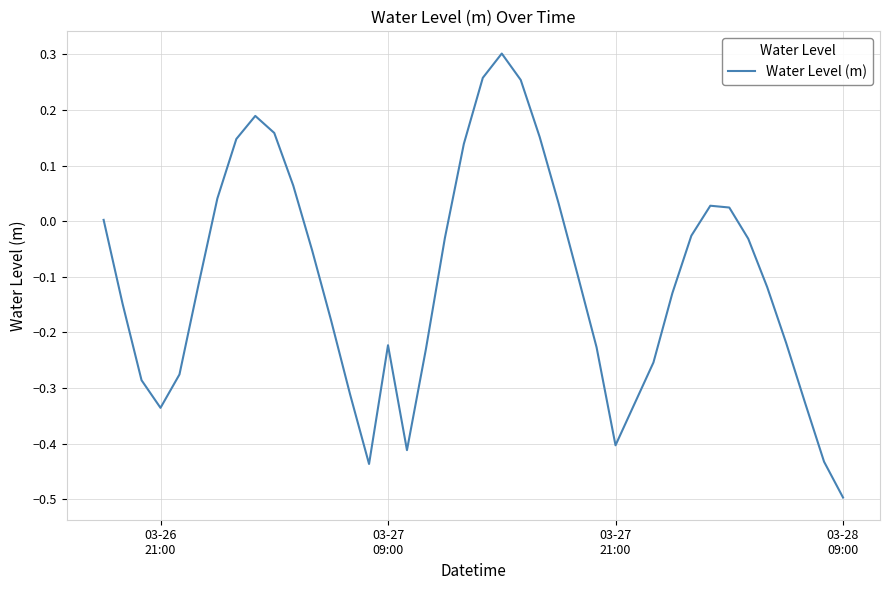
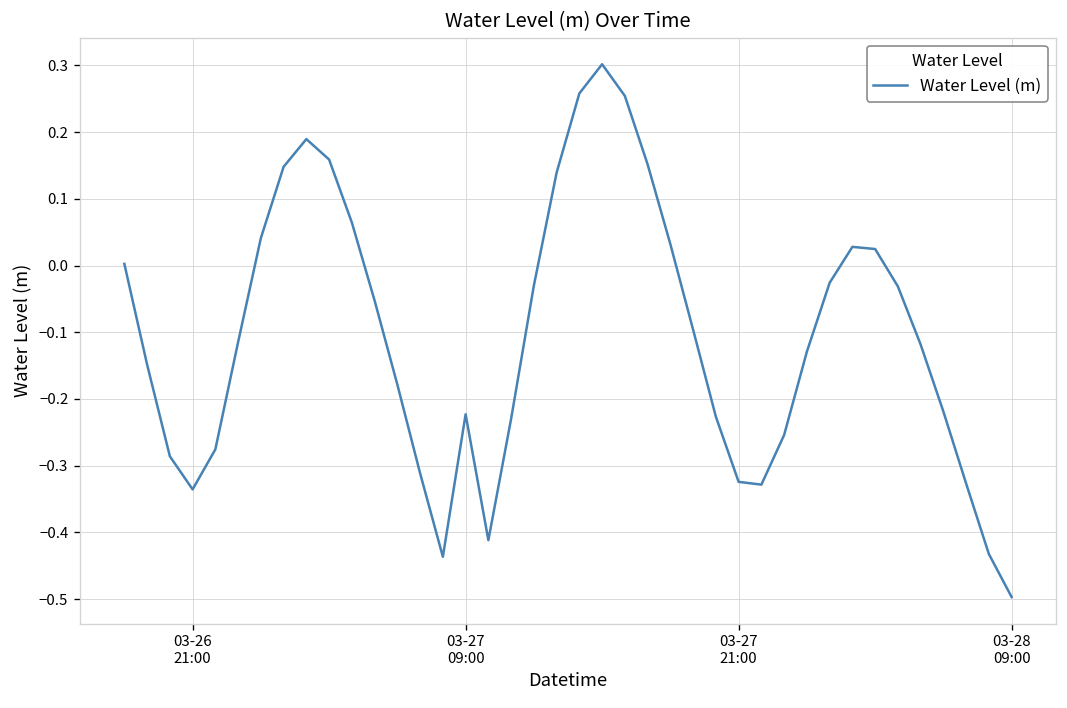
  {
    "03-26 21:00": -0.34,
    "03-27 09:00": -0.22,
-   "03-27 21:00": -0.40,
+   "03-27 21:00": -0.32,
    "03-28 09:00": -0.50
  }
